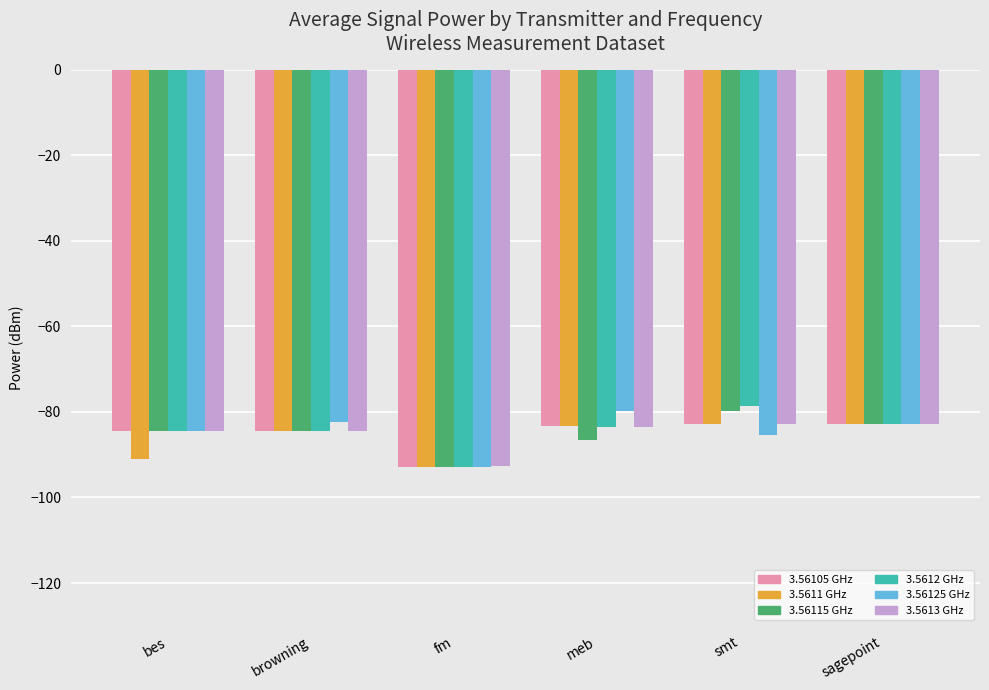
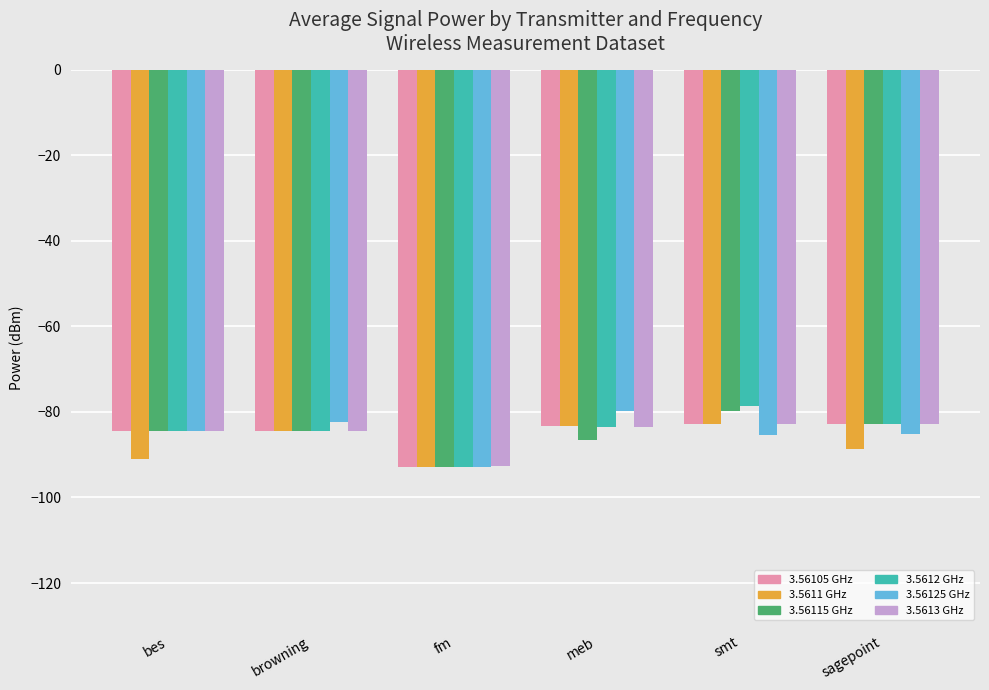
  {
    "3.5611 GHz": {
      "bes": -91,
      "browning": -85,
      "fm": -93,
      "meb": -83,
      "smt": -83,
-     "sagepoint": -83
+     "sagepoint": -89
    },
    "3.56115 GHz": {
      "bes": -85,
      "browning": -85,
      "fm": -93,
      "meb": -86,
      "smt": -80,
      "sagepoint": -83
    },
    "3.5612 GHz": {
      "bes": -85,
      "browning": -85,
      "fm": -93,
      "meb": -83,
      "smt": -79,
      "sagepoint": -83
    },
    "3.56125 GHz": {
      "bes": -85,
      "browning": -82,
      "fm": -93,
      "meb": -80,
      "smt": -85,
-     "sagepoint": -83
+     "sagepoint": -85
    }
  }
